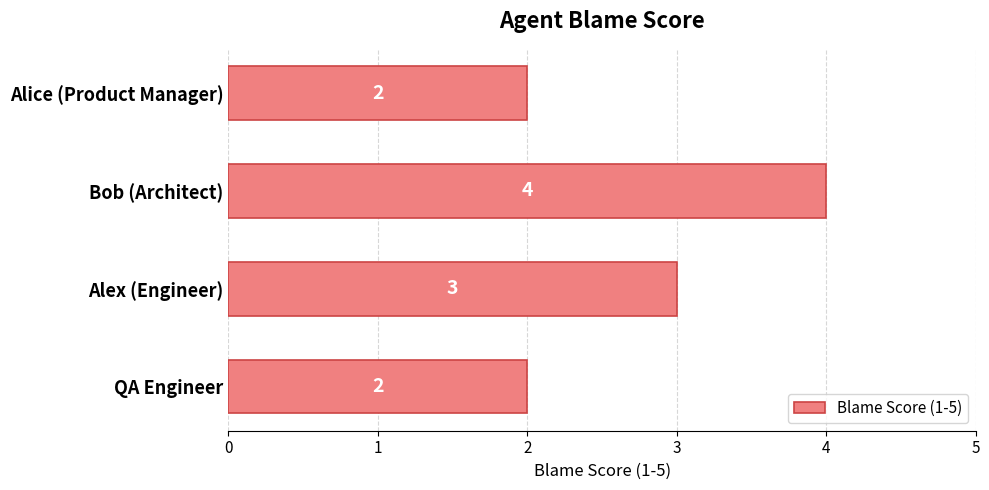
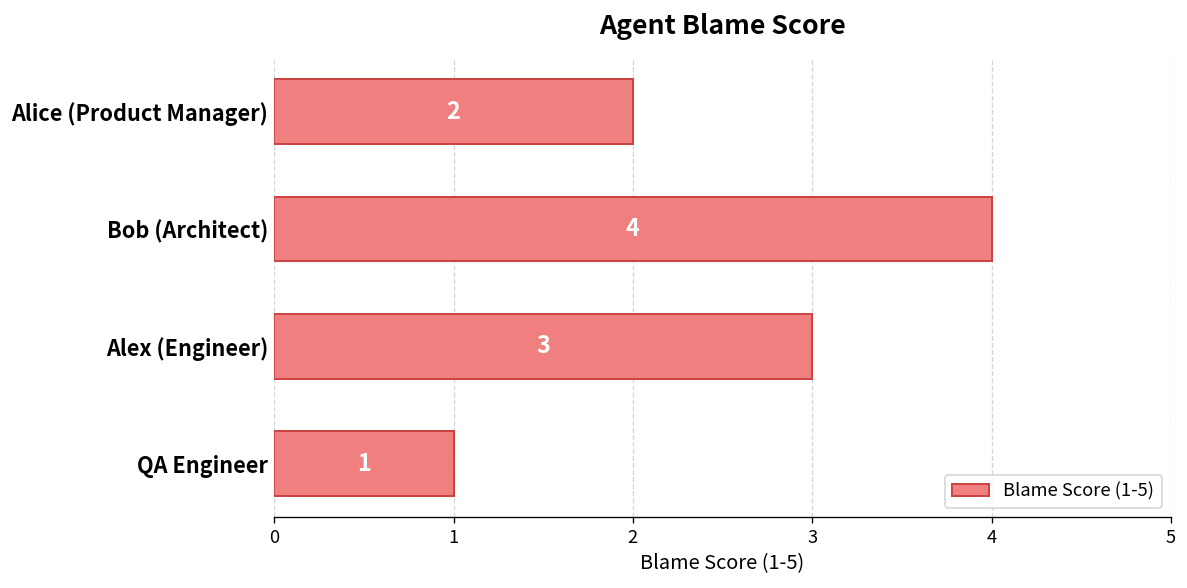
  {
    "Alice (Product Manager)": 2,
    "Bob (Architect)": 4,
    "Alex (Engineer)": 3,
-   "QA Engineer": 2
+   "QA Engineer": 1
  }
